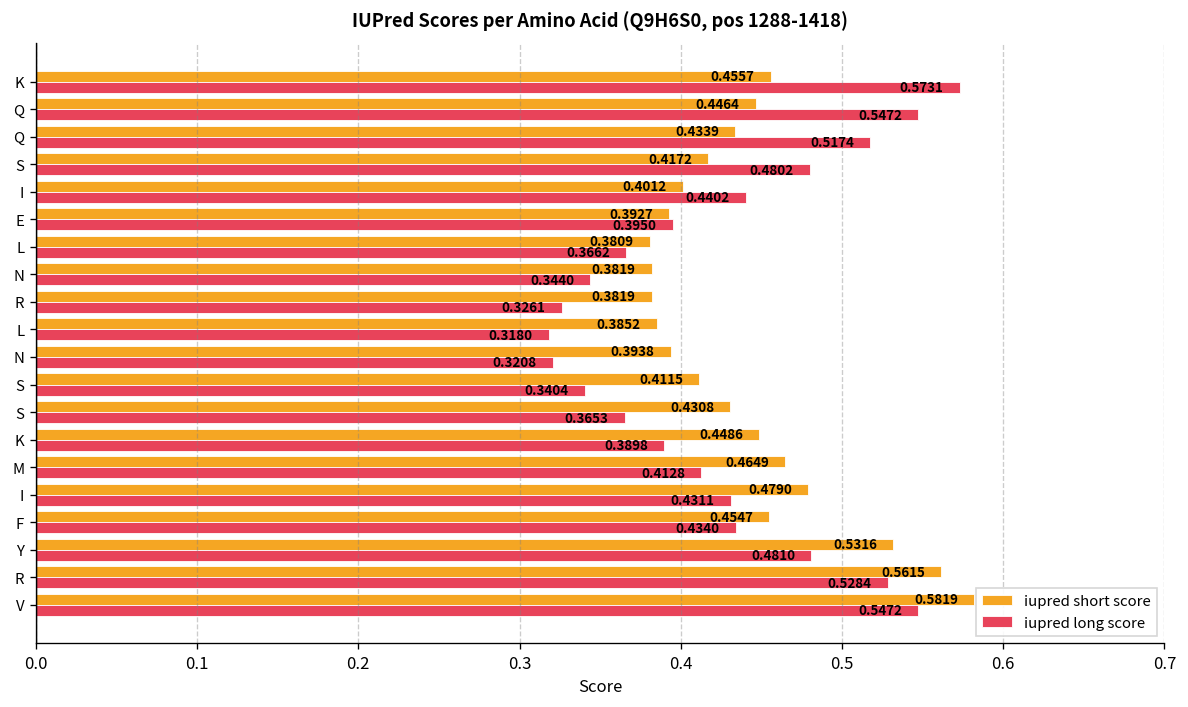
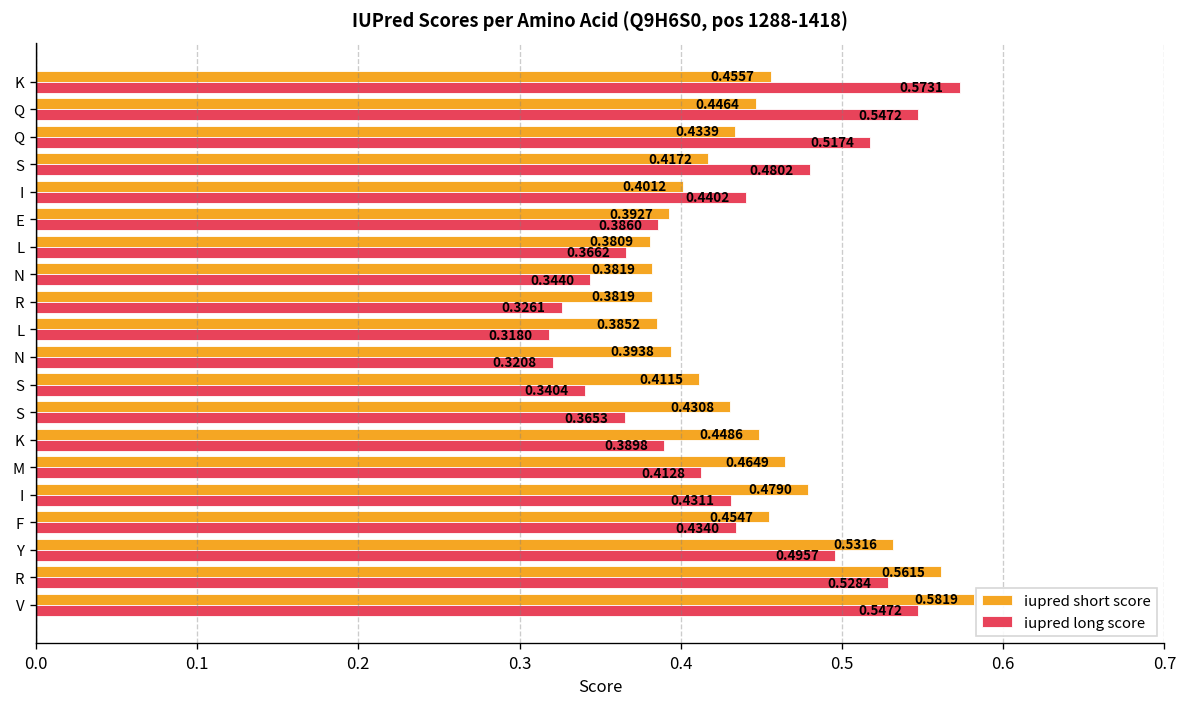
  {
    "iupred short score": {
      "M": 0.4649,
      "F": 0.4547,
      "Y": 0.5316,
      "V": 0.5819
    },
    "iupred long score": {
-     "E": 0.3950,
+     "E": 0.3860,
      "M": 0.4128,
      "F": 0.4340,
-     "Y": 0.4810,
+     "Y": 0.4957,
      "V": 0.5472
    }
  }
